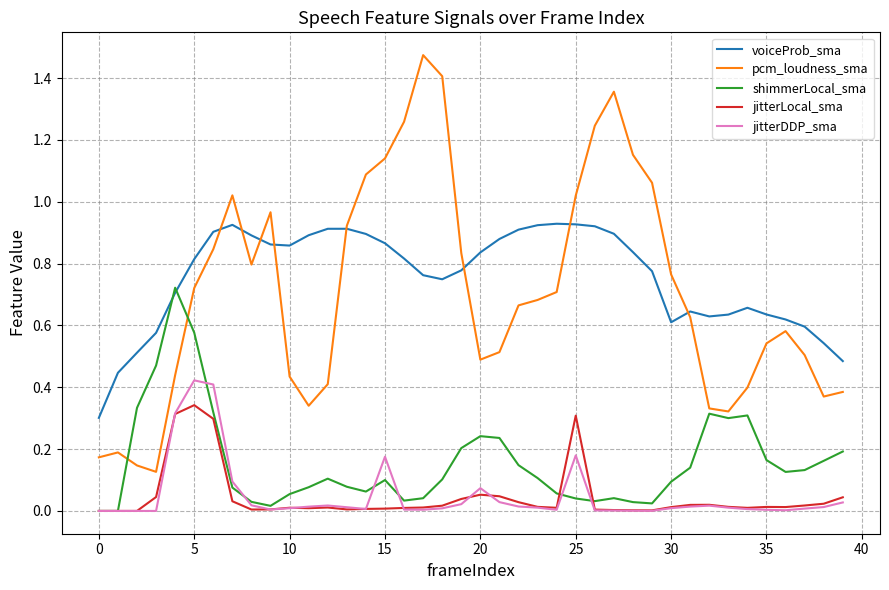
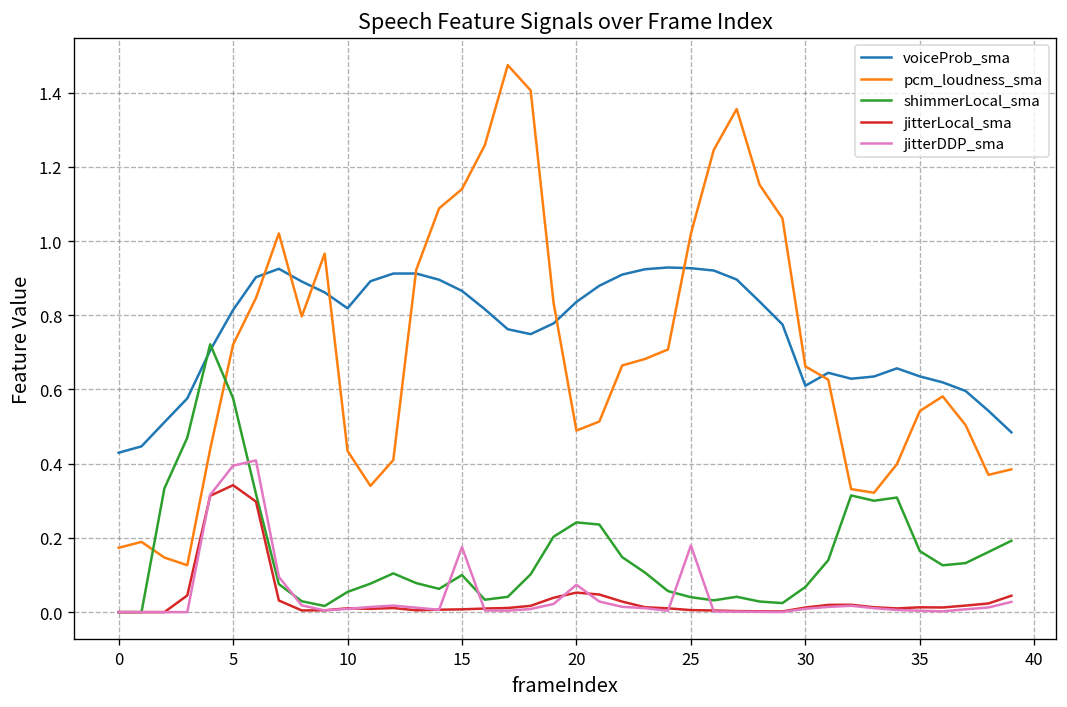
  {
    "voiceProb_sma": {
-     "0": 0.30,
+     "0": 0.43,
      "5": 0.81,
-     "10": 0.86,
+     "10": 0.82,
      "15": 0.87,
      "20": 0.84,
      "25": 0.93,
      "30": 0.61,
      "35": 0.64
    },
    "pcm_loudness_sma": {
      "0": 0.17,
      "5": 0.72,
      "10": 0.43,
      "15": 1.14,
      "20": 0.49,
      "25": 1.02,
-     "30": 0.76,
+     "30": 0.66,
      "35": 0.54
    },
    "shimmerLocal_sma": {
      "5": 0.58,
      "10": 0.05,
      "15": 0.10,
      "20": 0.24,
      "25": 0.04,
-     "30": 0.09,
+     "30": 0.07,
      "35": 0.16
    },
    "jitterLocal_sma": {
      "5": 0.34,
      "15": 0.01,
      "20": 0.05,
-     "25": 0.31,
+     "25": 0.01,
      "35": 0.01
    },
    "jitterDDP_sma": {
-     "5": 0.42,
+     "5": 0.39,
      "15": 0.18,
      "20": 0.07,
      "25": 0.18,
      "35": 0.00
    }
  }
